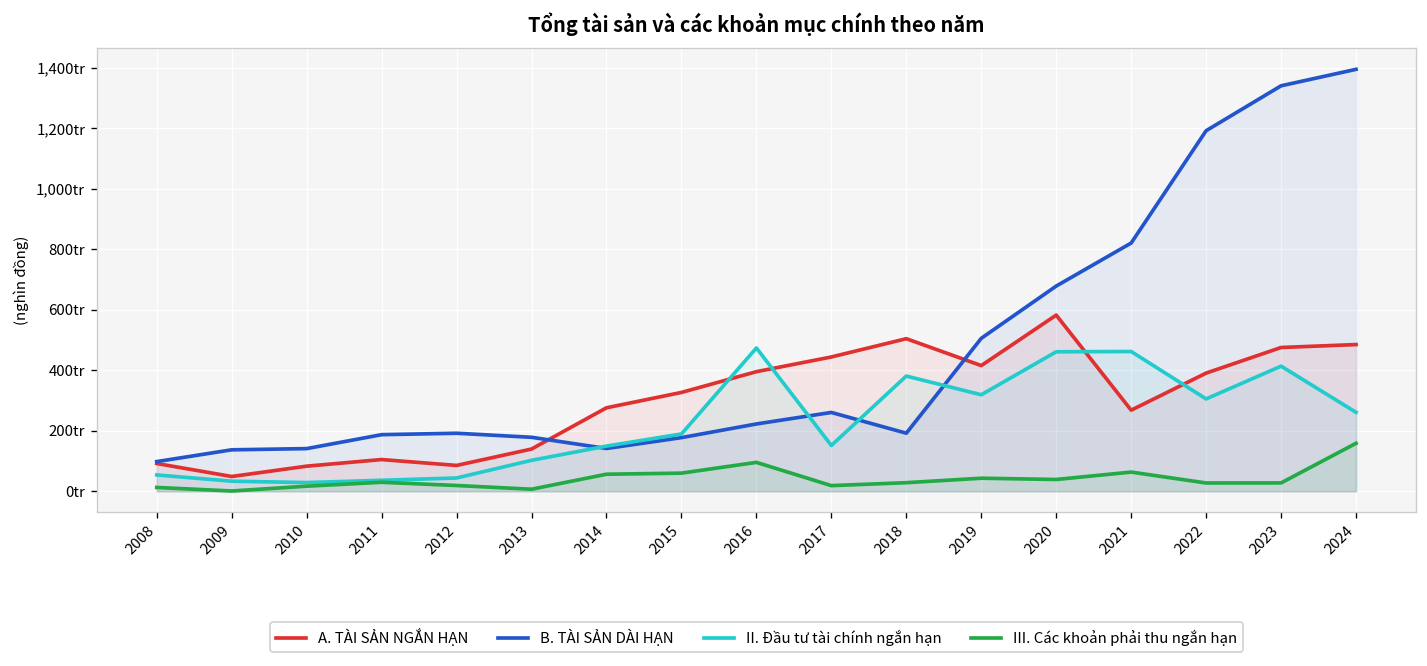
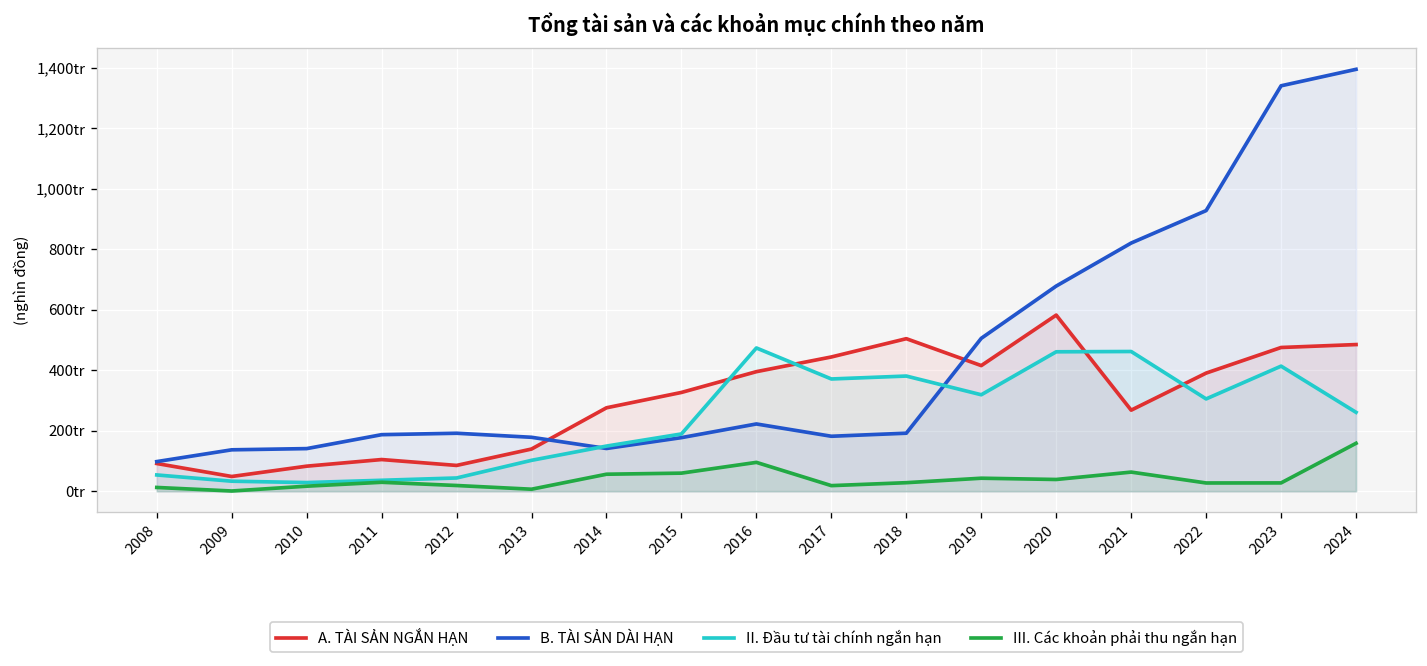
  {
    "A. TÀI SẢN NGẮN HẠN": {
      "2009": "50tr",
      "2010": "80tr",
      "2011": "100tr",
      "2012": "90tr",
      "2013": "140tr",
      "2014": "280tr",
      "2015": "330tr",
      "2016": "400tr",
      "2017": "440tr",
      "2018": "500tr",
      "2019": "420tr",
      "2020": "580tr",
      "2021": "270tr",
      "2022": "390tr",
      "2023": "480tr",
      "2024": "490tr"
    },
    "B. TÀI SẢN DÀI HẠN": {
      "2009": "140tr",
      "2010": "140tr",
      "2011": "190tr",
      "2012": "190tr",
      "2013": "180tr",
      "2015": "180tr",
      "2016": "220tr",
-     "2017": "260tr",
+     "2017": "180tr",
      "2018": "190tr",
      "2019": "510tr",
      "2020": "680tr",
      "2021": "820tr",
-     "2022": "1,190tr",
+     "2022": "930tr",
      "2023": "1,340tr",
      "2024": "1,400tr"
    },
    "II. Đầu tư tài chính ngắn hạn": {
      "2008": "50tr",
      "2009": "30tr",
      "2010": "30tr",
      "2012": "40tr",
      "2013": "100tr",
      "2015": "190tr",
      "2016": "470tr",
-     "2017": "150tr",
+     "2017": "370tr",
      "2018": "380tr",
      "2019": "320tr",
      "2020": "460tr",
      "2021": "460tr",
      "2022": "310tr",
      "2023": "410tr",
      "2024": "260tr"
    },
    "III. Các khoản phải thu ngắn hạn": {
      "2008": "10tr",
      "2009": "0tr",
      "2010": "20tr",
      "2012": "20tr",
      "2013": "10tr",
      "2014": "60tr",
      "2015": "60tr",
      "2016": "100tr",
      "2017": "20tr",
      "2018": "30tr",
      "2019": "40tr",
      "2020": "40tr",
      "2021": "60tr",
      "2022": "30tr",
      "2023": "30tr",
      "2024": "160tr"
    }
  }
